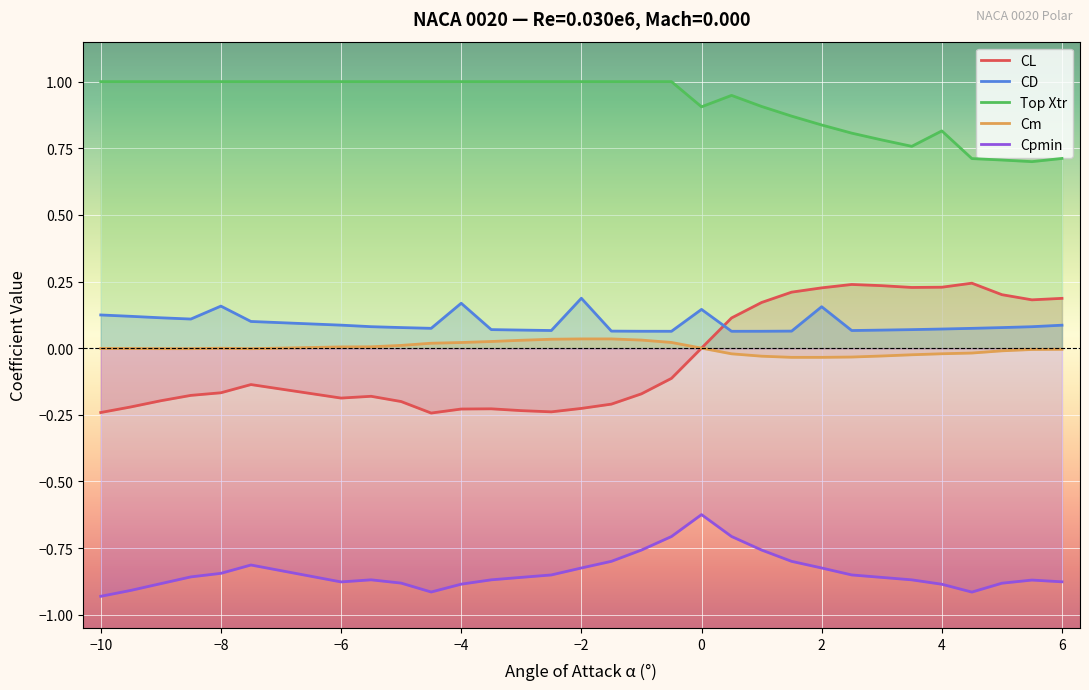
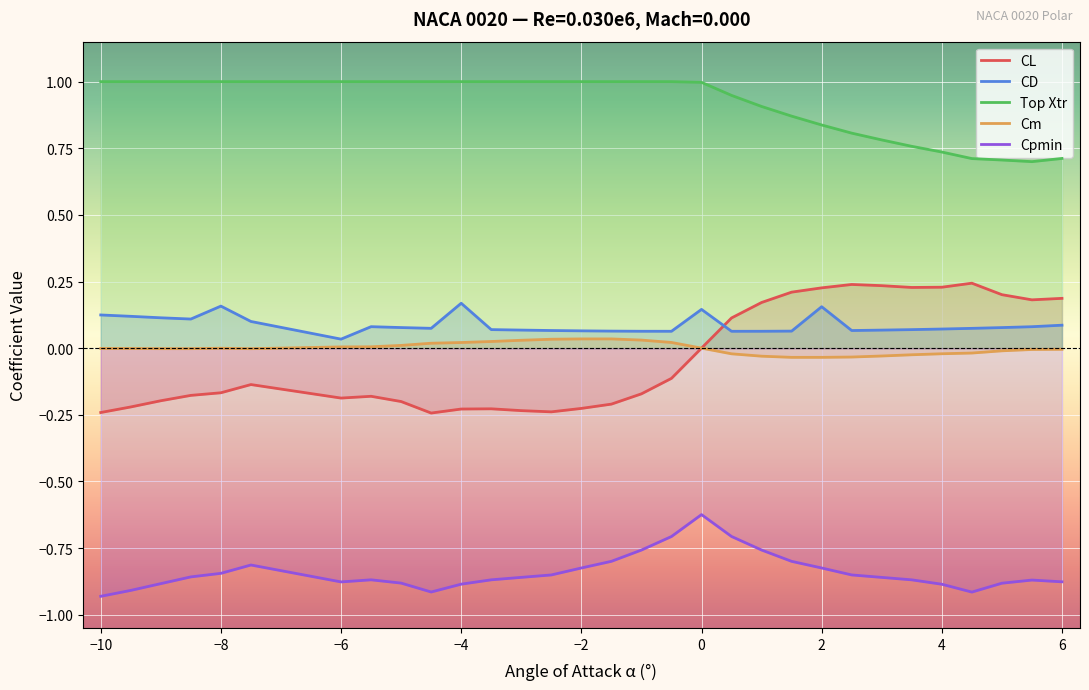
  {
    "CD": {
      "−10": 0.12,
      "−8": 0.16,
-     "−6": 0.09,
+     "−6": 0.03,
      "−4": 0.17,
-     "−2": 0.19,
+     "−2": 0.06,
      "0": 0.15,
      "2": 0.16,
      "4": 0.07,
      "6": 0.09
    },
    "Top Xtr": {
      "−10": 1.00,
      "−8": 1.00,
      "−6": 1.00,
      "−4": 1.00,
      "−2": 1.00,
-     "0": 0.91,
+     "0": 1.00,
      "2": 0.84,
-     "4": 0.82,
+     "4": 0.74,
      "6": 0.71
    }
  }
